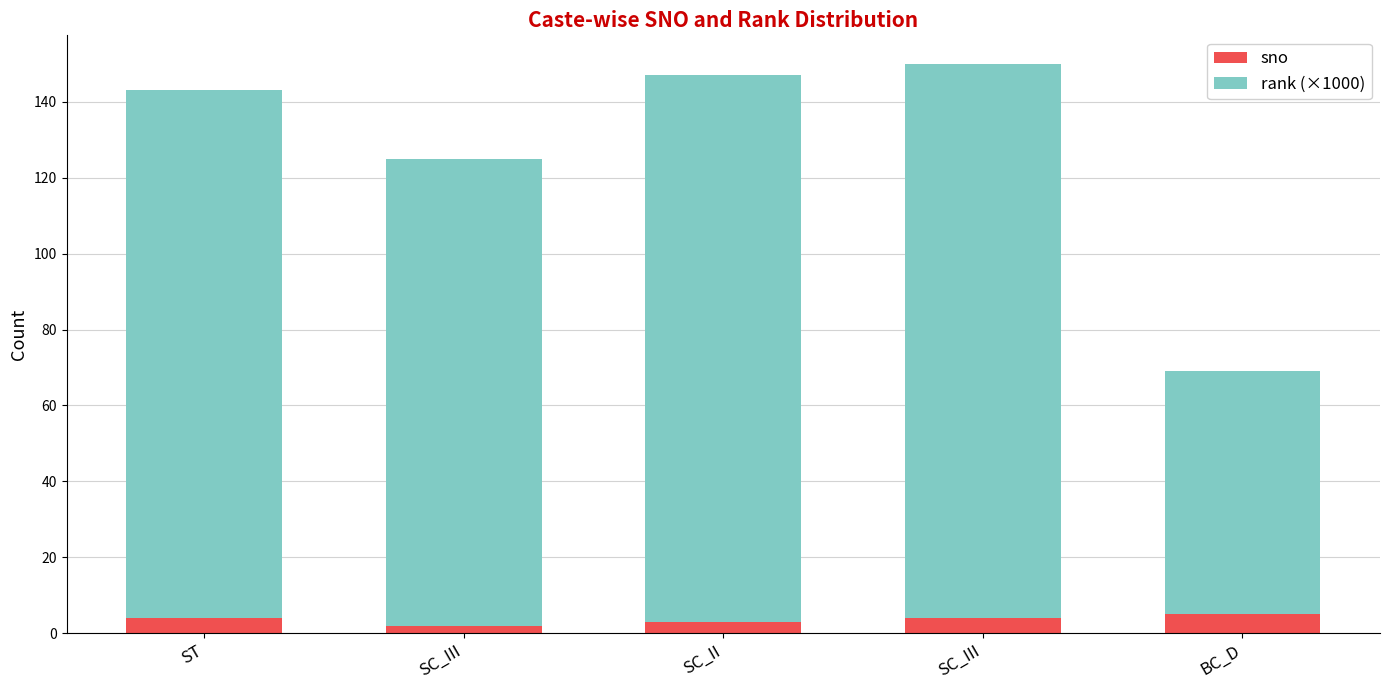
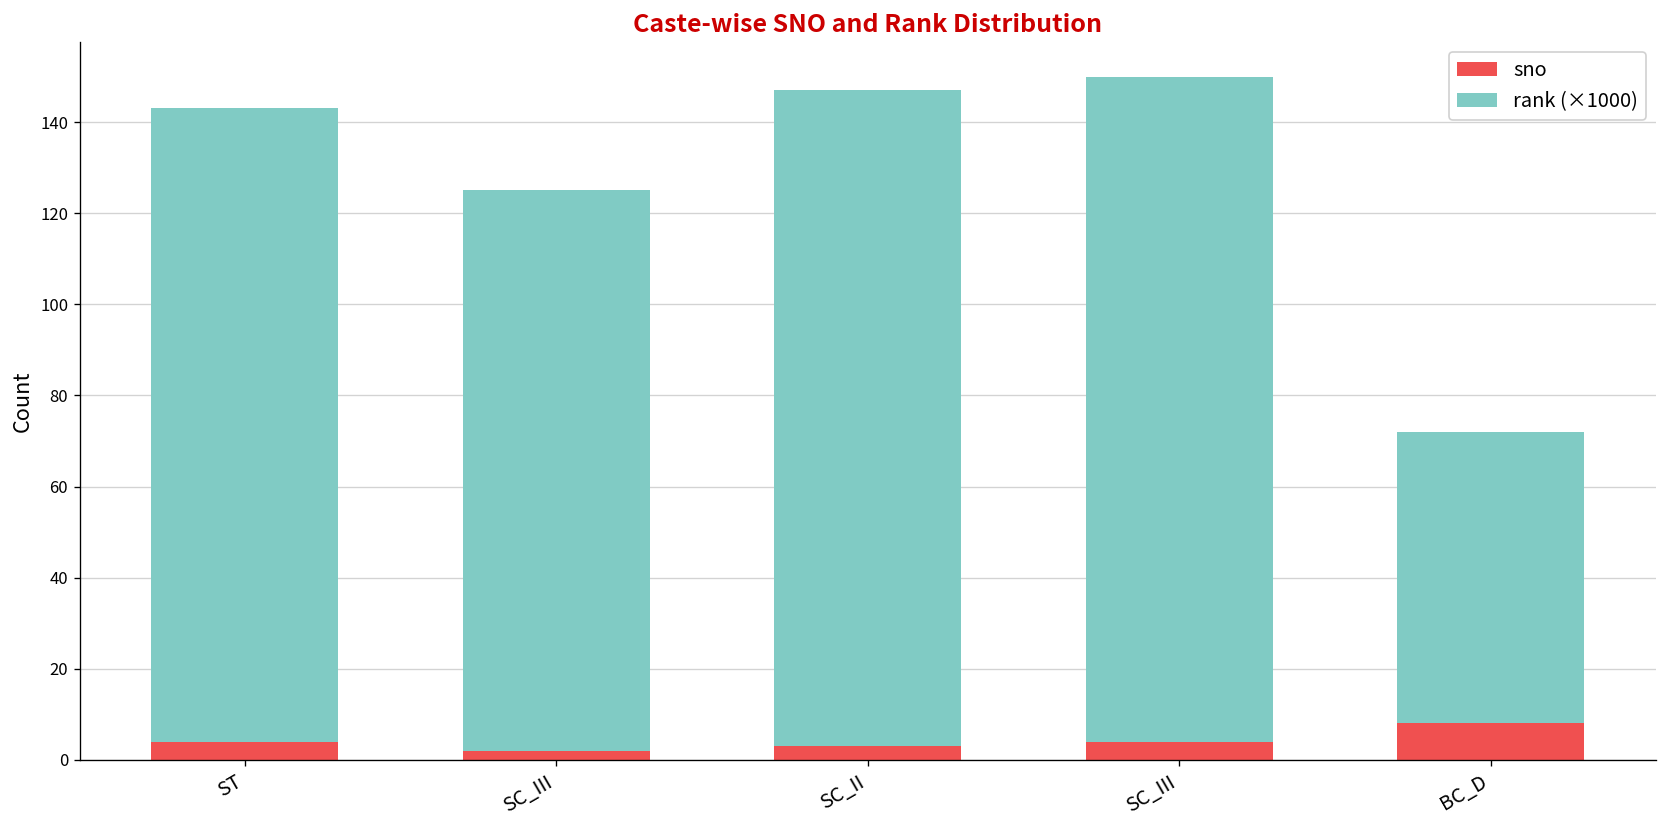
  {
    "sno": {
      "ST": 4,
      "SC_II": 3,
-     "BC_D": 5
+     "BC_D": 8
    },
    "rank (×1000)": {
      "ST": 139,
      "SC_II": 144,
      "BC_D": 64
    }
  }
